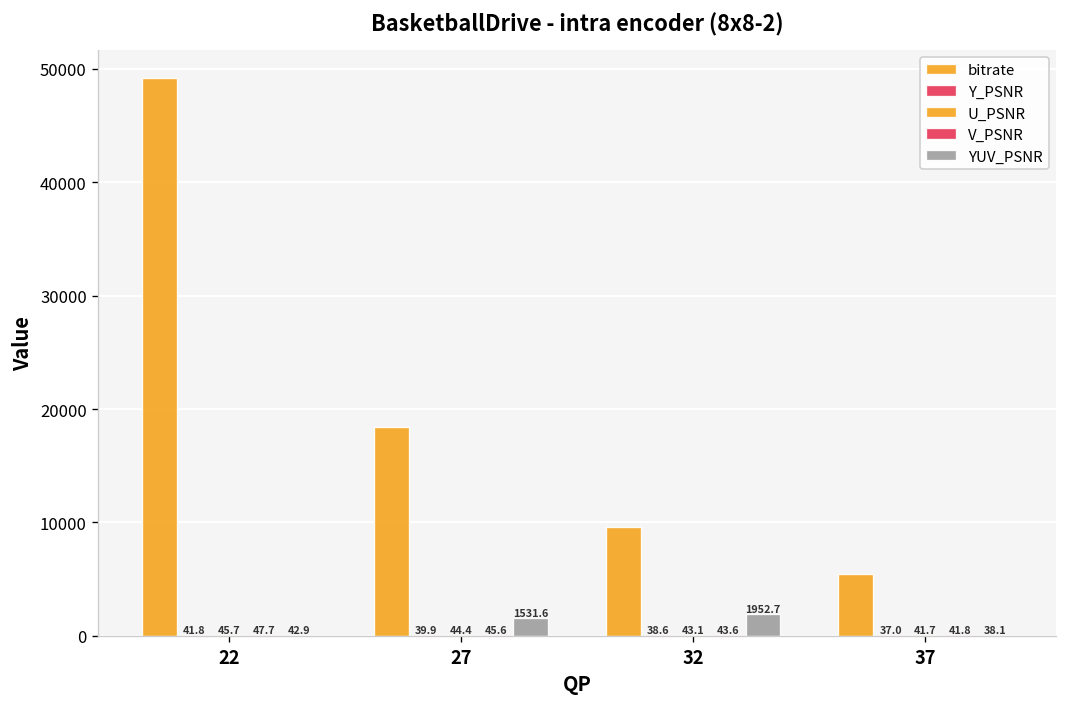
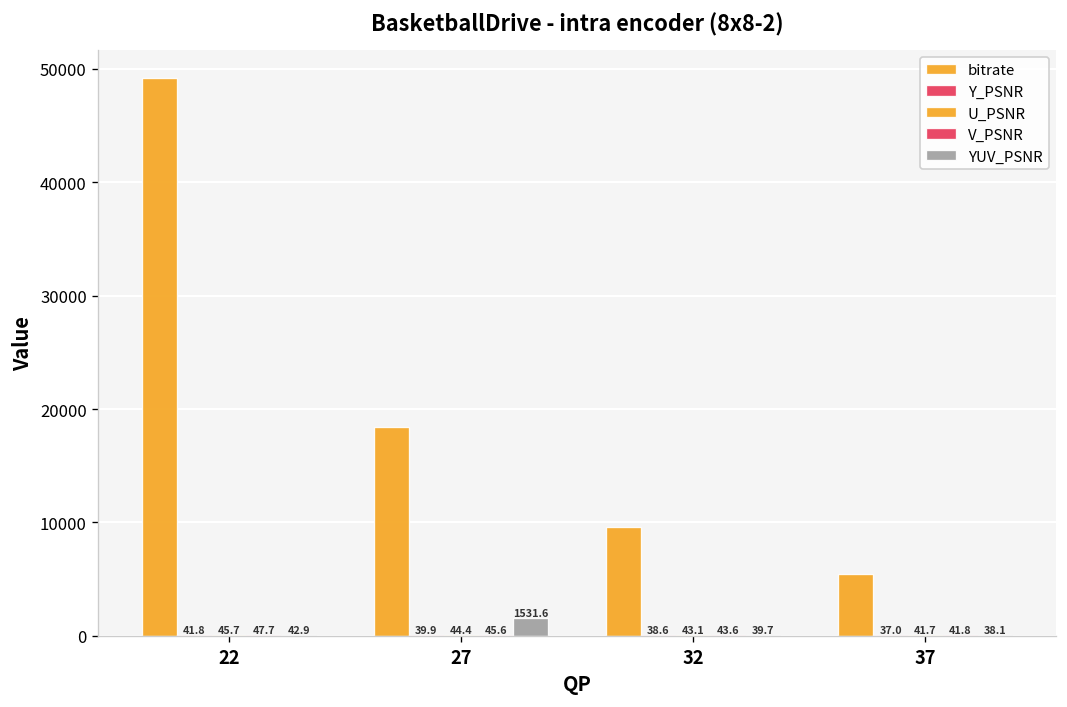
  {
    "YUV_PSNR": {
      "22": 42.9,
      "27": 1531.6,
-     "32": 1952.7,
+     "32": 39.7,
      "37": 38.1
    }
  }
